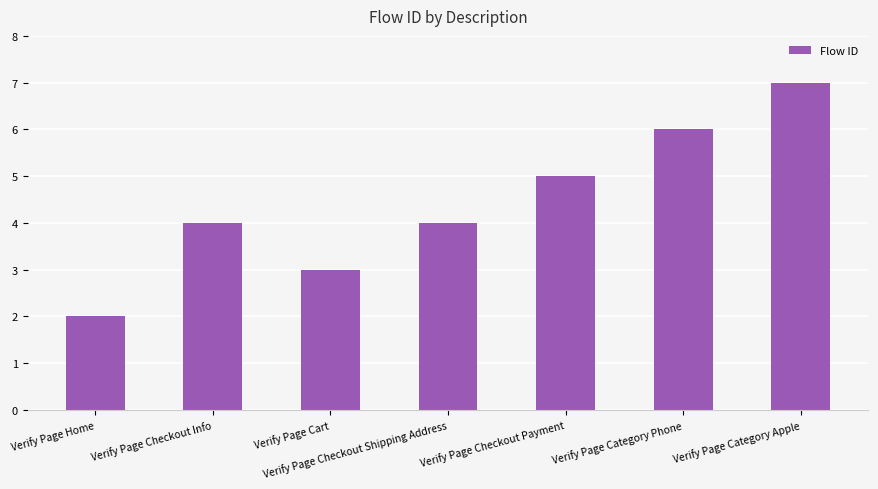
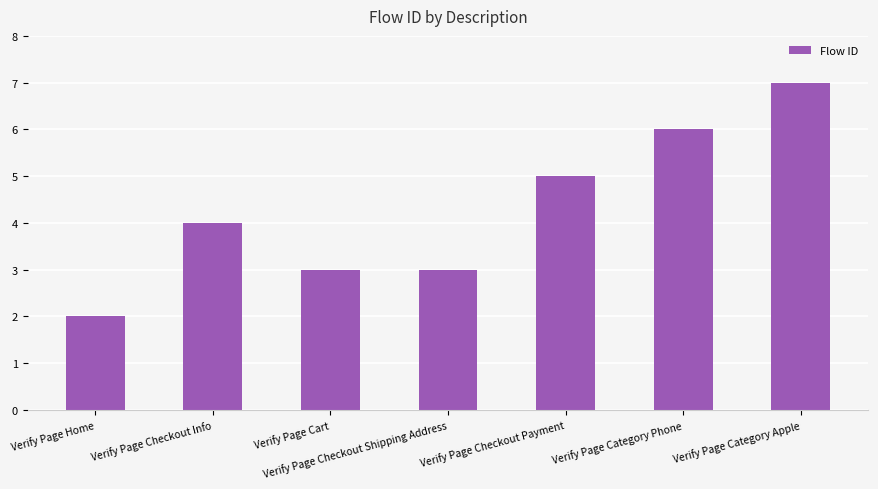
  {
    "Verify Page Home": 2,
    "Verify Page Checkout Info": 4,
    "Verify Page Cart": 3,
-   "Verify Page Checkout Shipping Address": 4,
+   "Verify Page Checkout Shipping Address": 3,
    "Verify Page Checkout Payment": 5,
    "Verify Page Category Phone": 6,
    "Verify Page Category Apple": 7
  }
